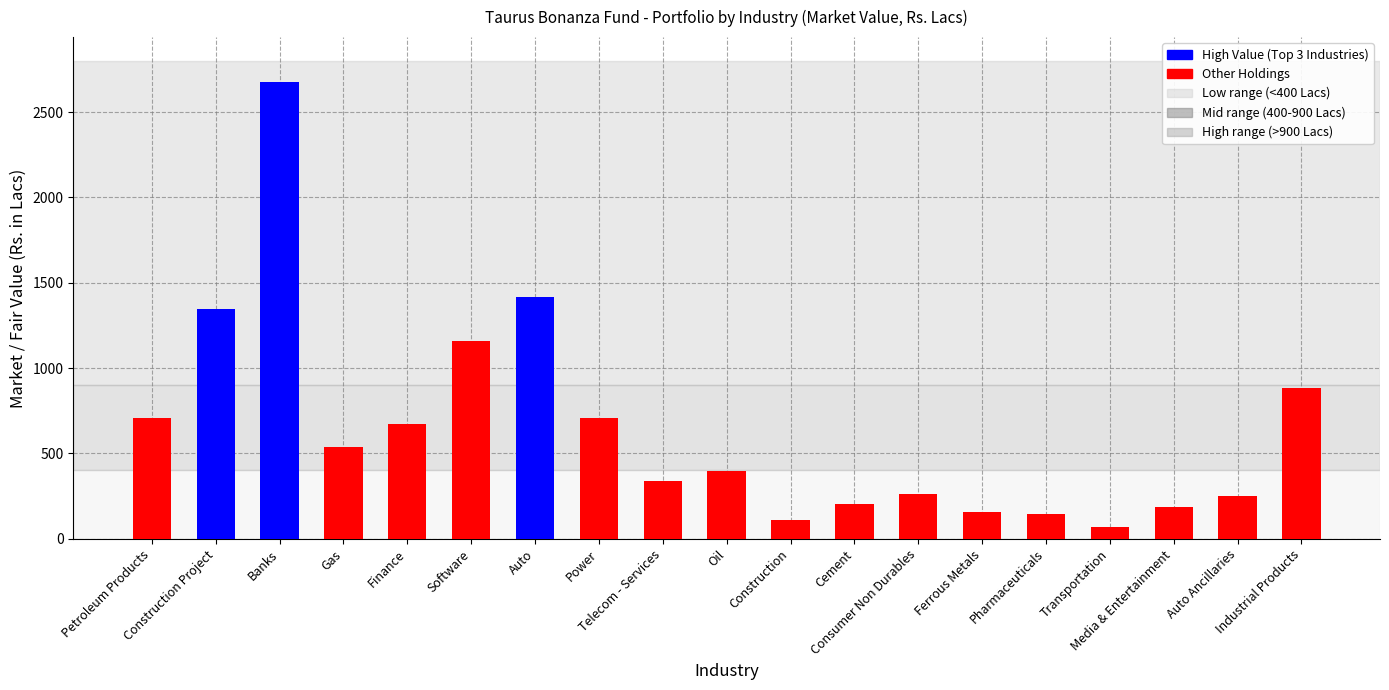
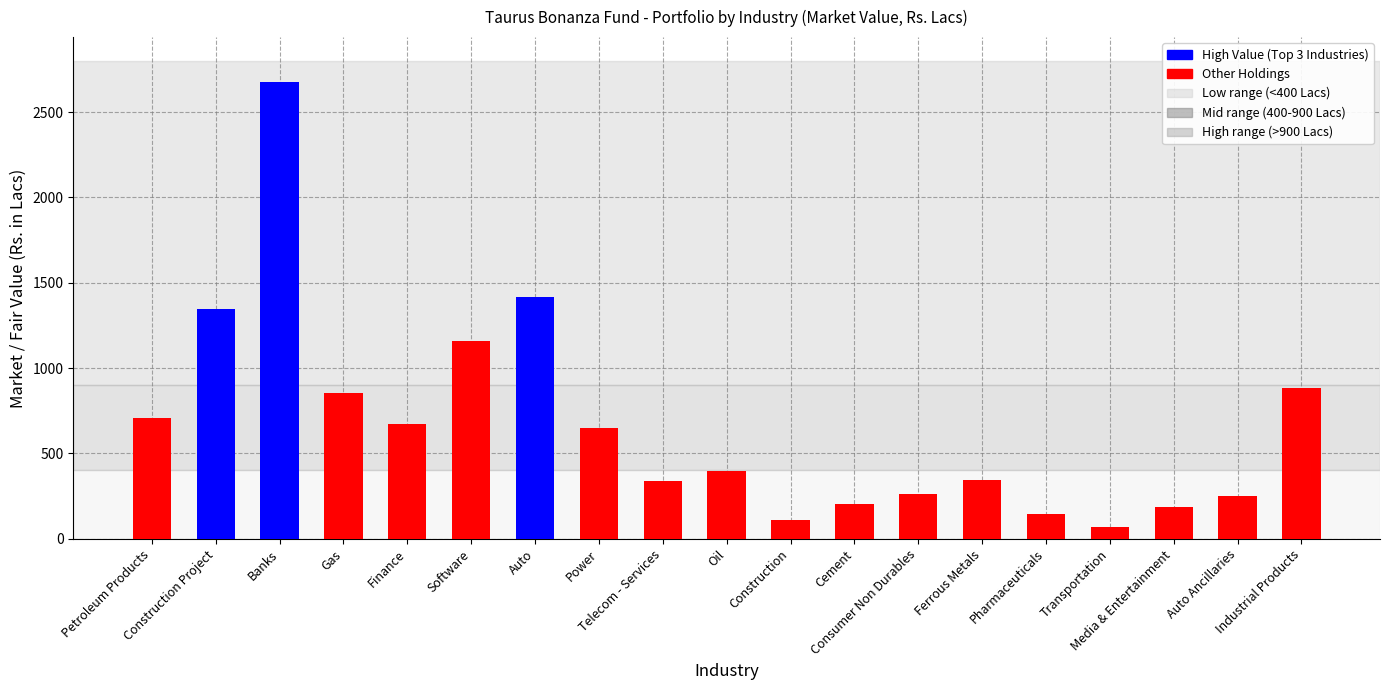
  {
    "Petroleum Products": 710,
    "Construction Project": 1350,
    "Banks": 2680,
-   "Gas": 540,
+   "Gas": 850,
    "Finance": 670,
    "Software": 1160,
    "Auto": 1420,
-   "Power": 710,
+   "Power": 650,
    "Telecom - Services": 340,
    "Oil": 390,
    "Construction": 110,
    "Cement": 200,
    "Consumer Non Durables": 260,
-   "Ferrous Metals": 150,
+   "Ferrous Metals": 350,
    "Pharmaceuticals": 150,
    "Transportation": 70,
    "Media & Entertainment": 190,
    "Auto Ancillaries": 250,
    "Industrial Products": 880
  }
